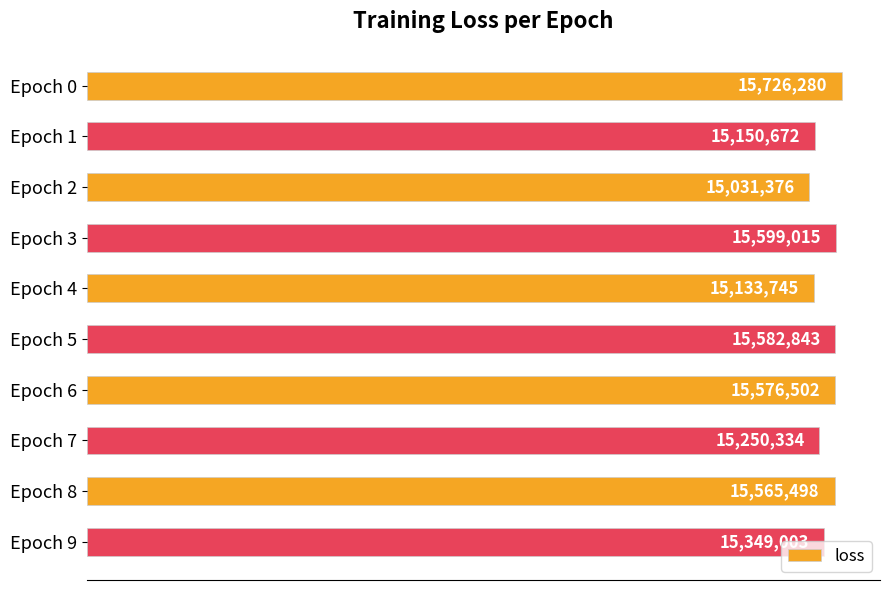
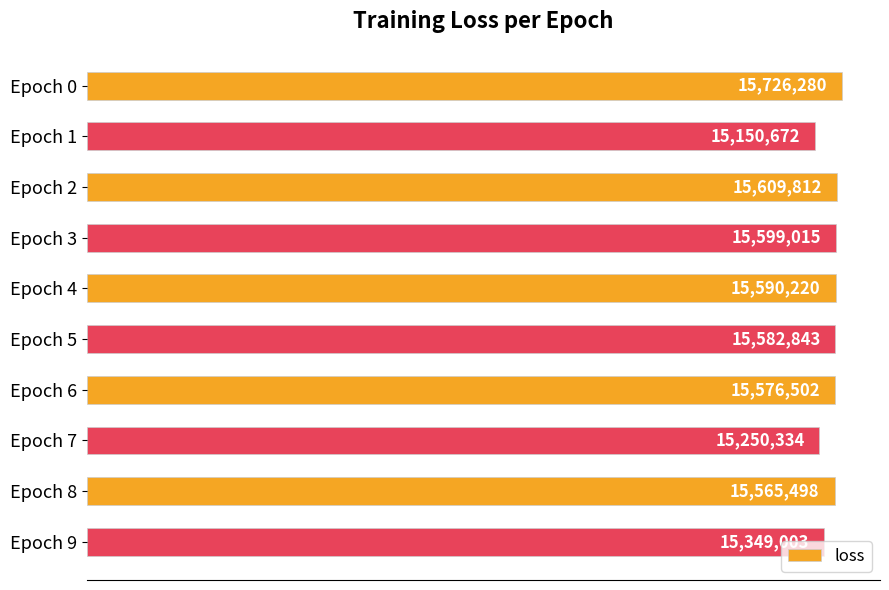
  {
    "Epoch 0": "15,726,280",
    "Epoch 1": "15,150,672",
-   "Epoch 2": "15,031,376",
+   "Epoch 2": "15,609,812",
    "Epoch 3": "15,599,015",
-   "Epoch 4": "15,133,745",
+   "Epoch 4": "15,590,220",
    "Epoch 5": "15,582,843",
    "Epoch 6": "15,576,502",
    "Epoch 7": "15,250,334",
    "Epoch 8": "15,565,498"
  }
